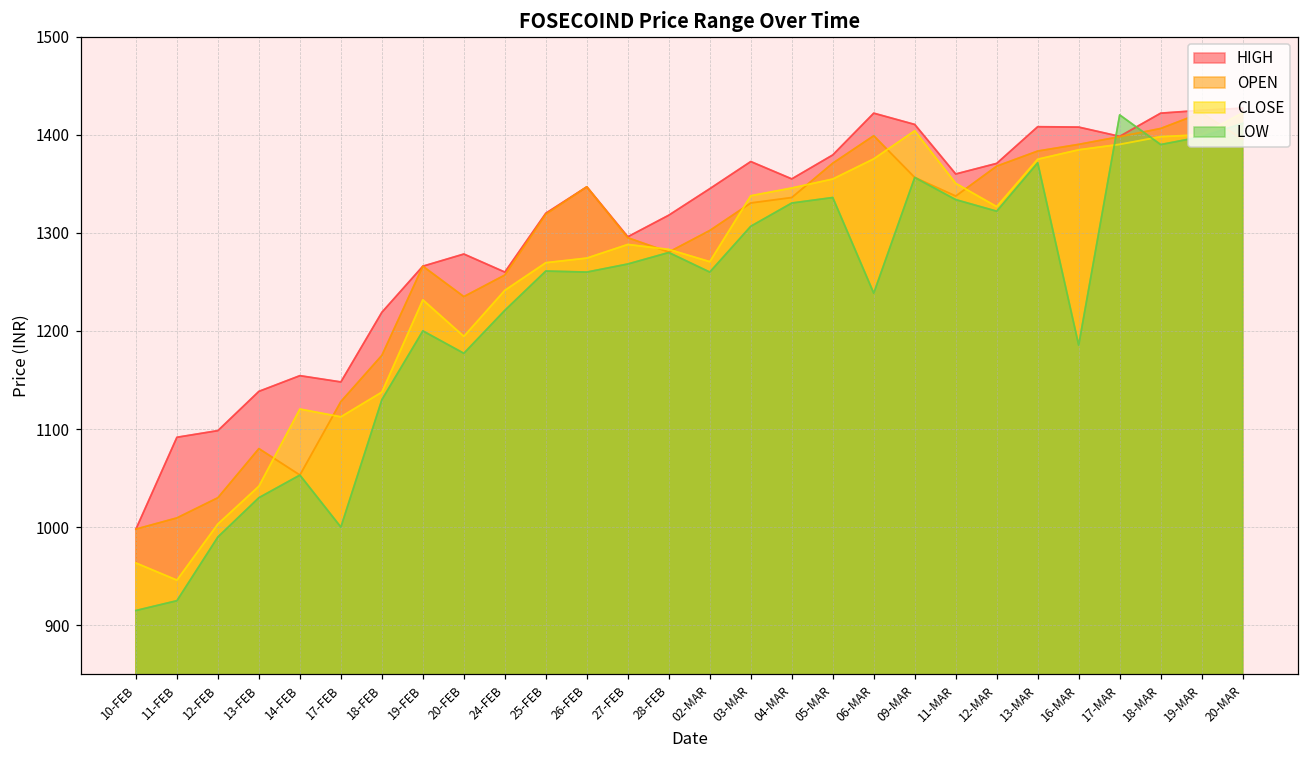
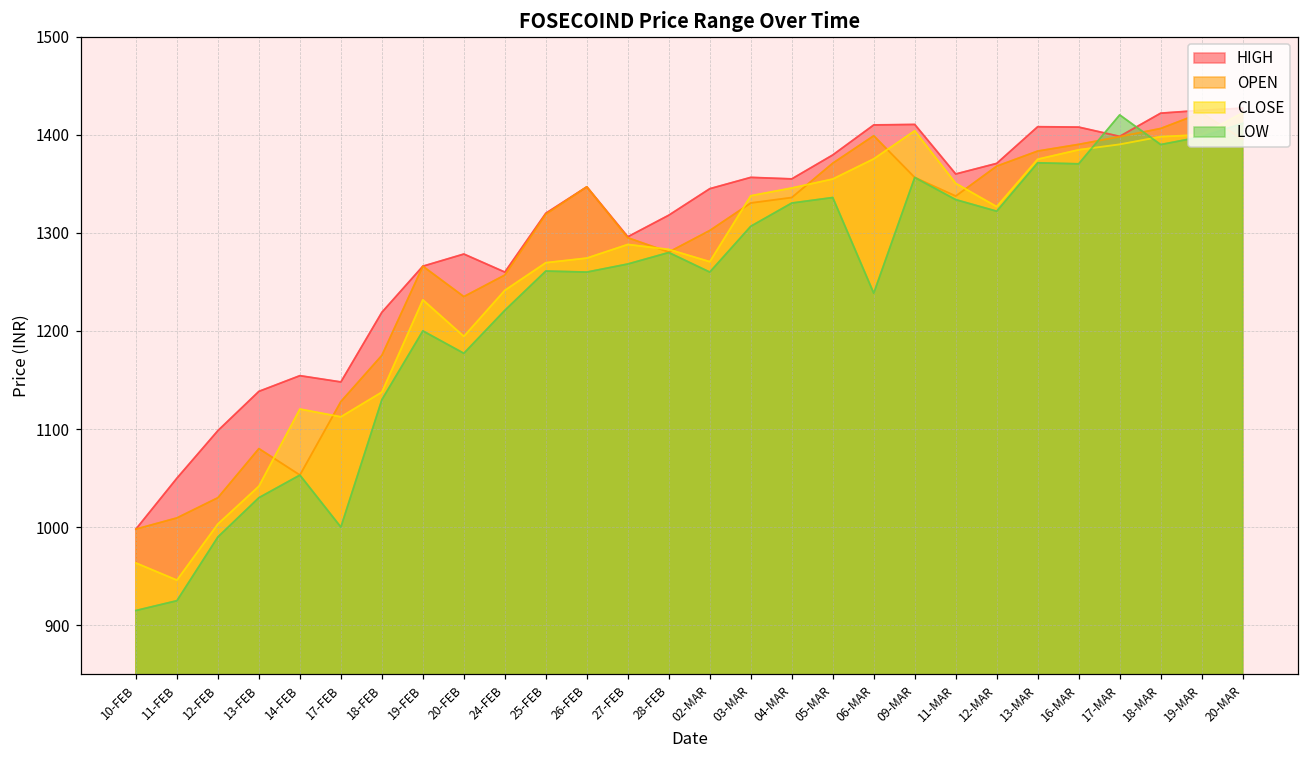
  {
    "HIGH": {
-     "11-FEB": 1090,
+     "11-FEB": 1050,
      "12-FEB": 1100,
      "13-FEB": 1140,
      "14-FEB": 1150,
      "17-FEB": 1150,
      "18-FEB": 1220,
      "20-FEB": 1280,
      "24-FEB": 1260,
      "28-FEB": 1320,
      "02-MAR": 1350,
-     "03-MAR": 1370,
+     "03-MAR": 1360,
      "04-MAR": 1360,
      "05-MAR": 1380,
-     "06-MAR": 1420,
+     "06-MAR": 1410,
      "09-MAR": 1410,
      "11-MAR": 1360,
      "13-MAR": 1410,
      "16-MAR": 1410,
      "18-MAR": 1420
    },
    "LOW": {
      "10-FEB": 920,
      "11-FEB": 930,
      "12-FEB": 990,
      "13-FEB": 1030,
      "17-FEB": 1000,
      "18-FEB": 1130,
      "19-FEB": 1200,
      "20-FEB": 1180,
      "24-FEB": 1220,
      "25-FEB": 1260,
      "26-FEB": 1260,
      "27-FEB": 1270,
      "02-MAR": 1260,
      "03-MAR": 1310,
      "04-MAR": 1330,
      "05-MAR": 1340,
      "06-MAR": 1240,
      "11-MAR": 1330,
      "12-MAR": 1320,
      "13-MAR": 1370,
-     "16-MAR": 1190,
+     "16-MAR": 1370,
      "17-MAR": 1420,
      "18-MAR": 1390
    }
  }
